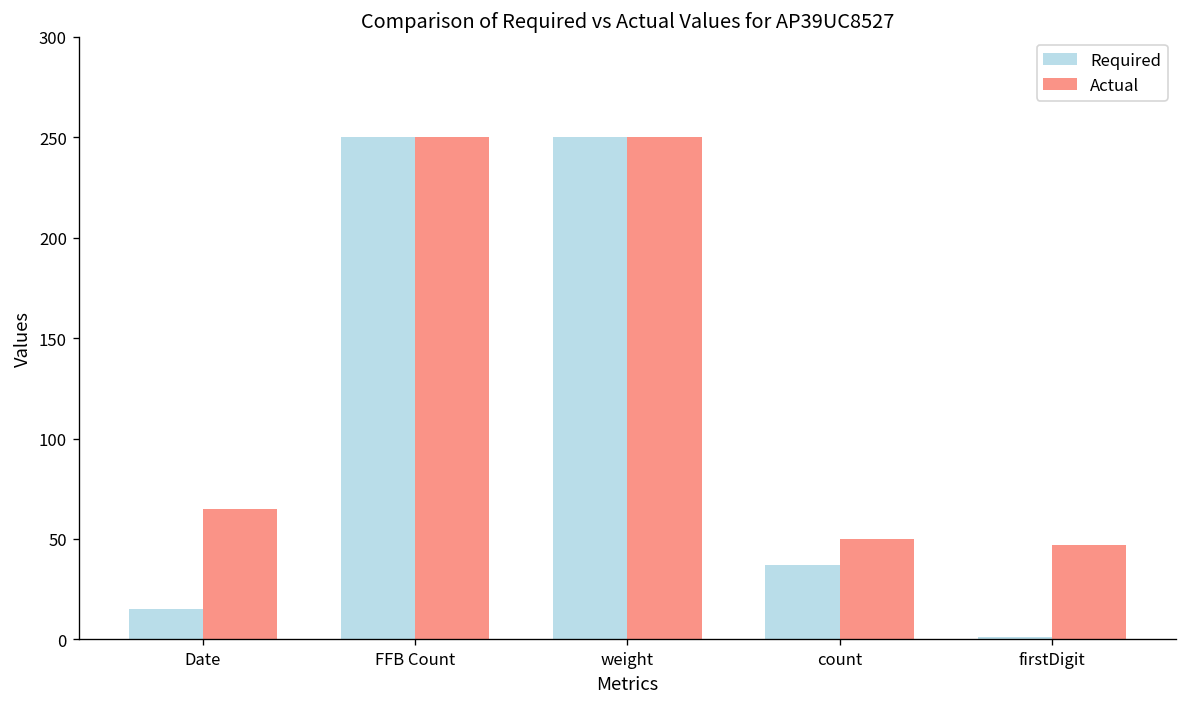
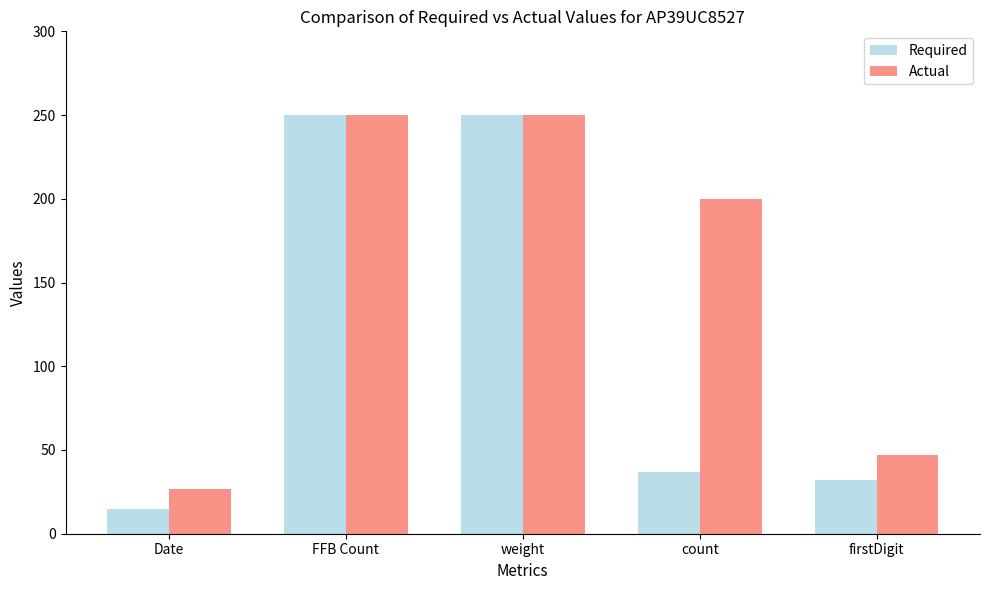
  {
    "Required": {
      "Date": 15,
      "FFB Count": 250,
      "weight": 250,
      "count": 37,
-     "firstDigit": 1
+     "firstDigit": 32
    },
    "Actual": {
-     "Date": 65,
+     "Date": 27,
      "FFB Count": 250,
      "weight": 250,
-     "count": 50,
+     "count": 200,
      "firstDigit": 47
    }
  }
